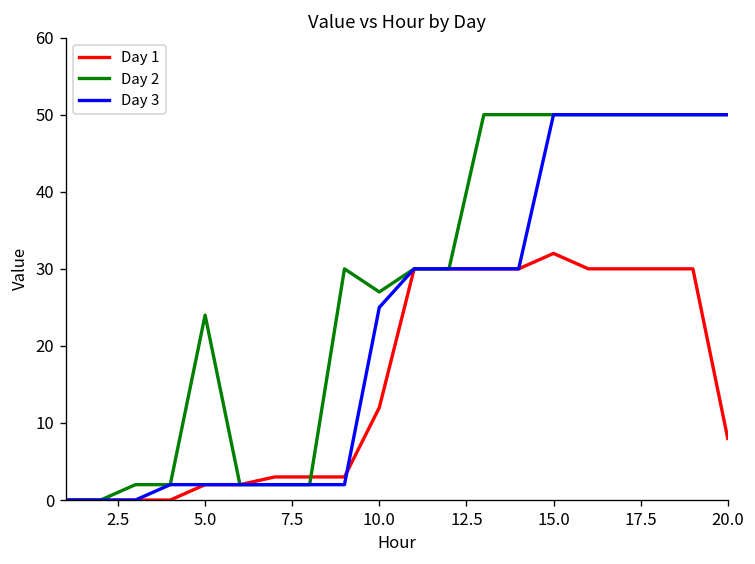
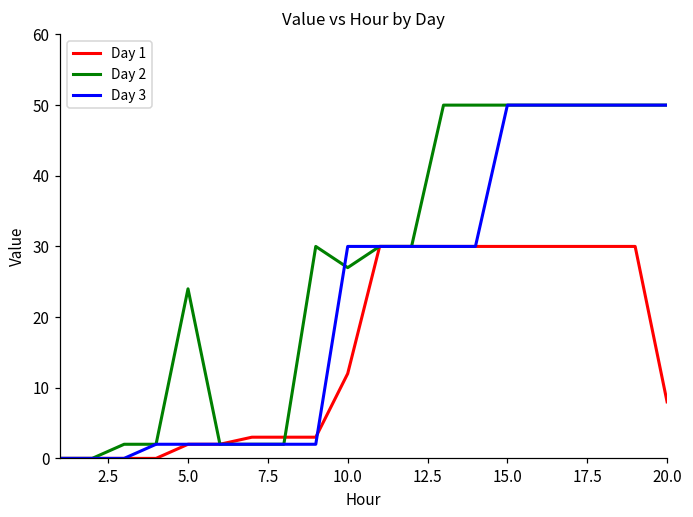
  {
    "Day 1": {
      "10.0": 12,
-     "15.0": 32,
+     "15.0": 30,
      "20.0": 8
    },
    "Day 2": {
      "5.0": 24,
      "10.0": 27
    },
    "Day 3": {
-     "10.0": 25
+     "10.0": 30
    }
  }
